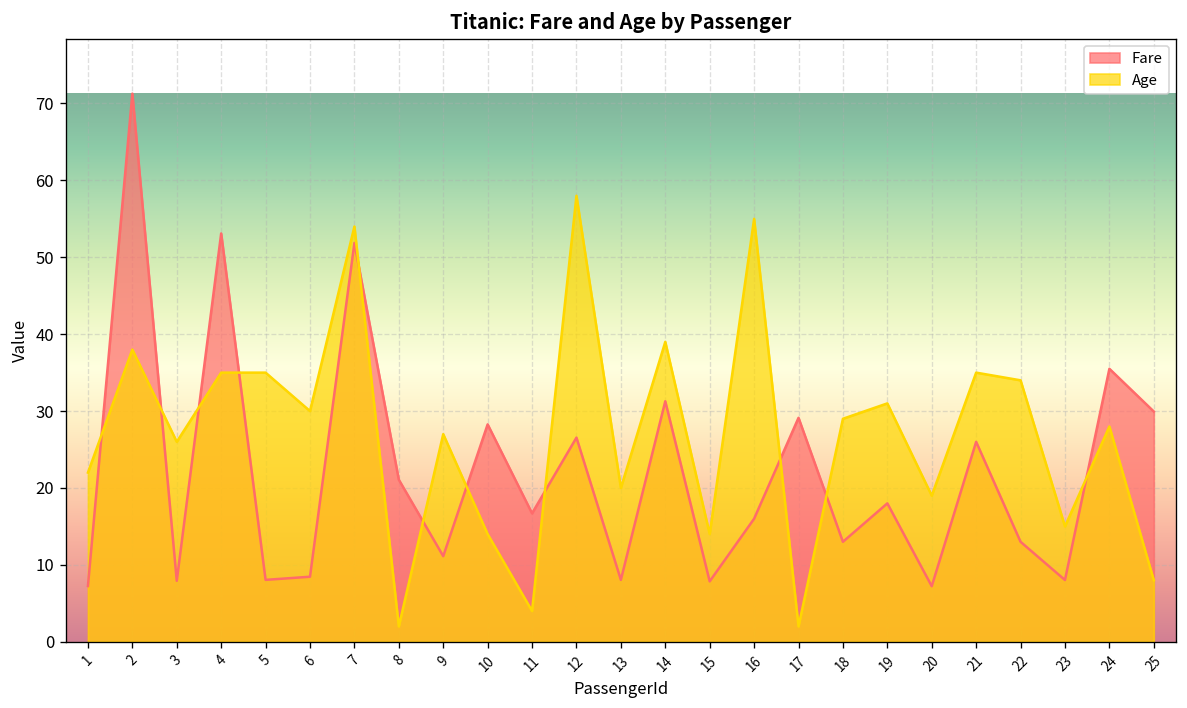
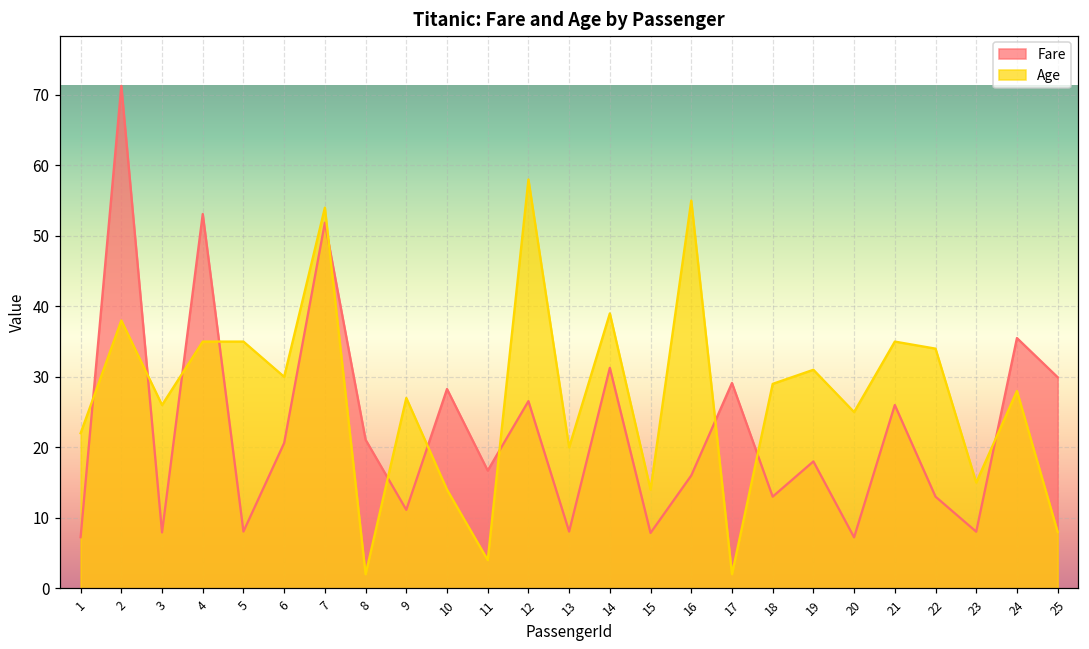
  {
    "Fare": {
      "1": 7,
      "2": 71,
      "3": 8,
      "4": 53,
      "5": 8,
-     "6": 8,
+     "6": 21,
      "7": 52,
      "8": 21,
      "9": 11,
      "10": 28,
      "11": 17,
      "12": 27,
      "13": 8,
      "14": 31,
      "15": 8,
      "16": 16,
      "17": 29,
      "18": 13,
      "19": 18,
      "20": 7,
      "21": 26,
      "22": 13,
      "23": 8,
      "24": 36,
      "25": 30
    },
    "Age": {
      "1": 22,
      "2": 38,
      "3": 26,
      "4": 35,
      "5": 35,
      "6": 30,
      "7": 54,
      "8": 2,
      "9": 27,
      "10": 14,
      "11": 4,
      "12": 58,
      "13": 20,
      "14": 39,
      "15": 14,
      "16": 55,
      "17": 2,
      "18": 29,
      "19": 31,
-     "20": 19,
+     "20": 25,
      "21": 35,
      "22": 34,
      "23": 15,
      "24": 28,
      "25": 8
    }
  }
